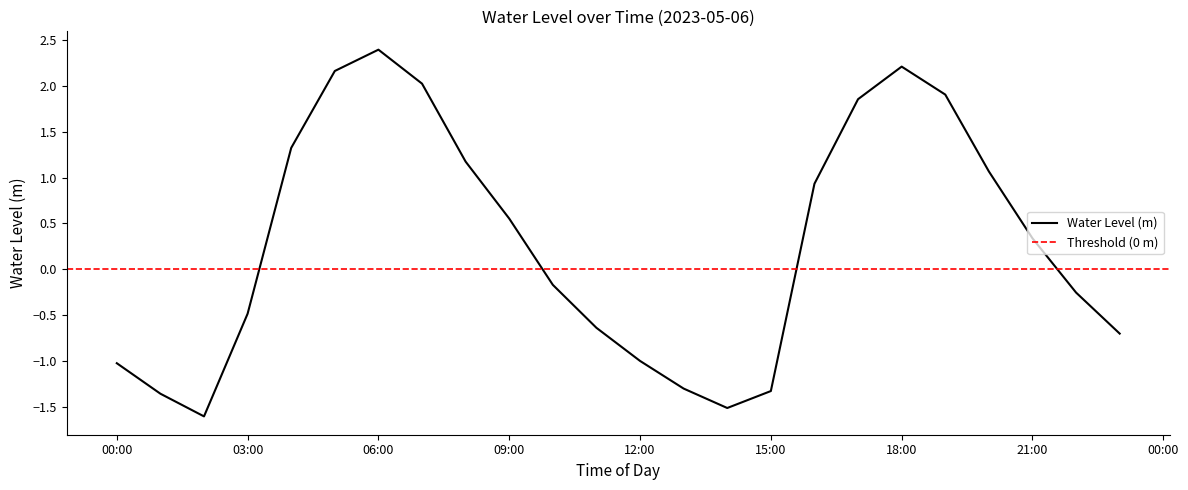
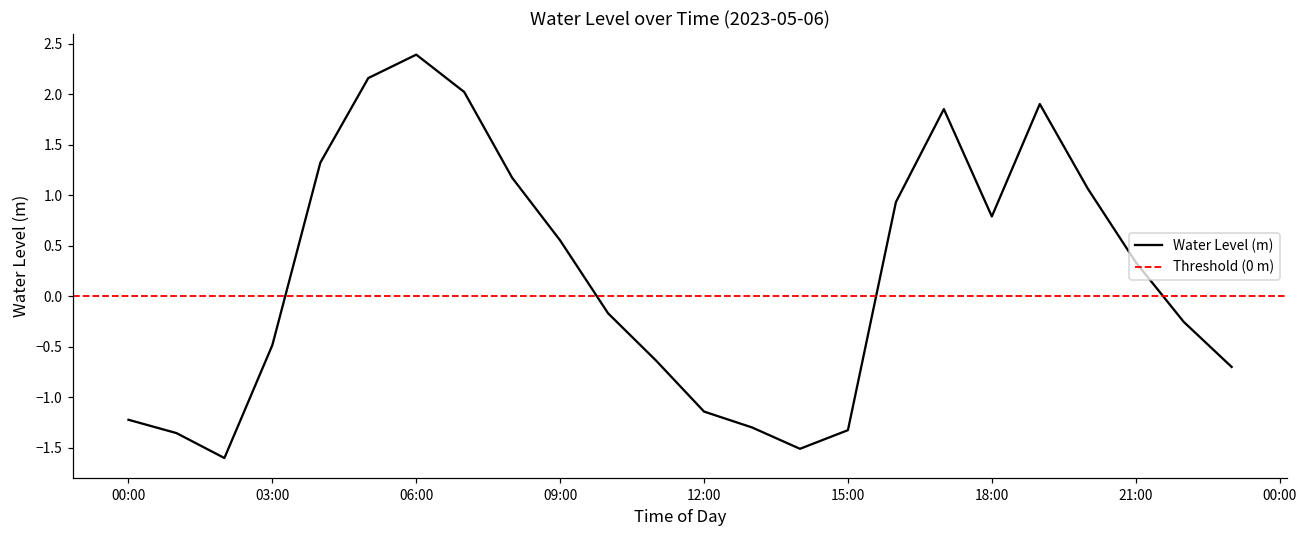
  {
-   "00:00": -1.0,
+   "00:00": -1.2,
    "03:00": -0.5,
    "06:00": 2.4,
    "09:00": 0.6,
-   "12:00": -1.0,
+   "12:00": -1.1,
    "15:00": -1.3,
-   "18:00": 2.2
+   "18:00": 0.8
  }
